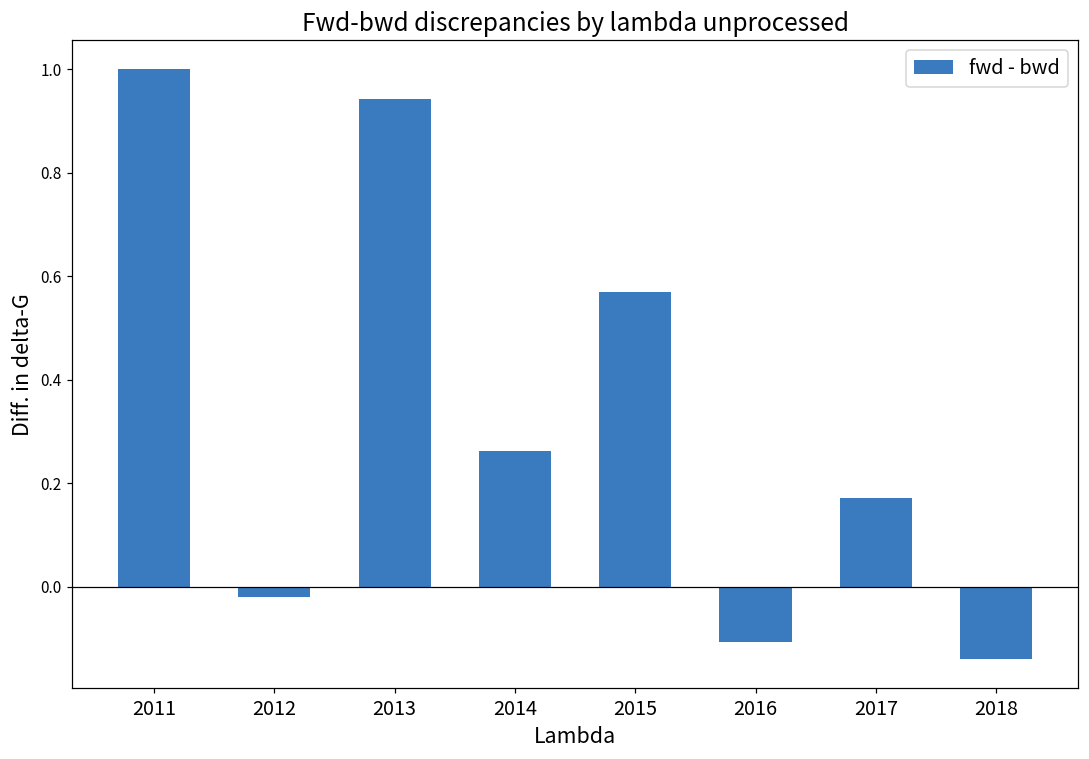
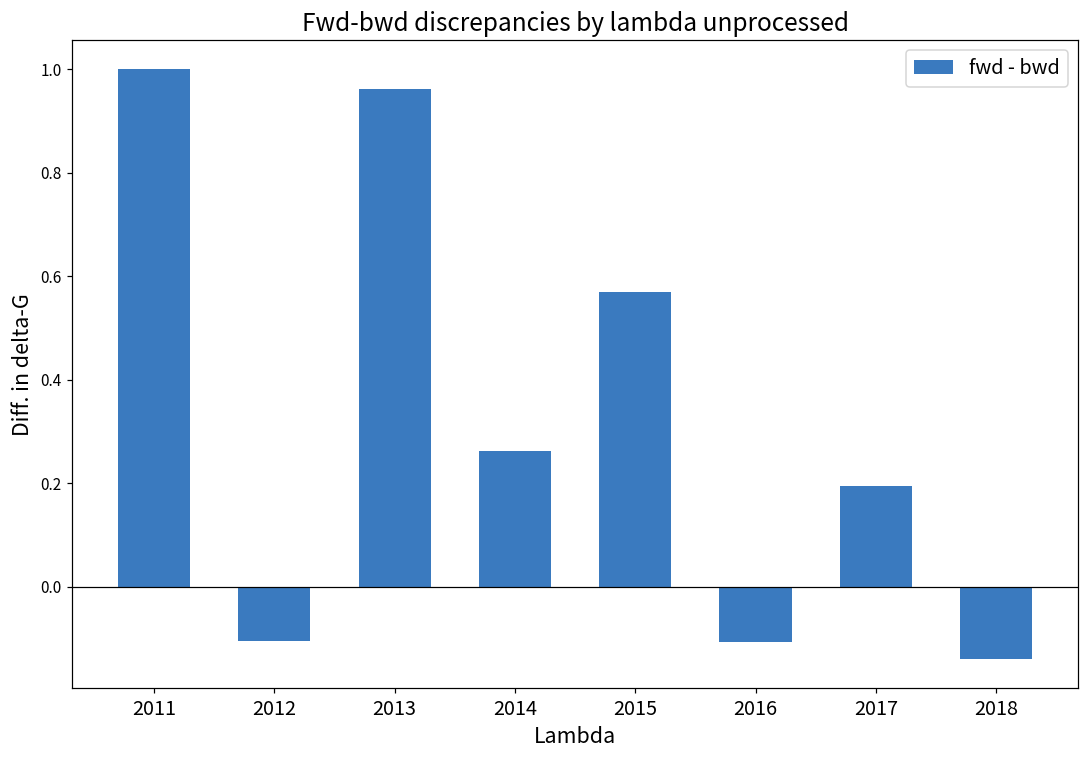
  {
    "2011": 1.00,
-   "2012": -0.02,
-   "2013": 0.94,
+   "2012": -0.10,
+   "2013": 0.96,
    "2014": 0.26,
    "2015": 0.57,
    "2016": -0.11,
-   "2017": 0.17,
+   "2017": 0.20,
    "2018": -0.14
  }
